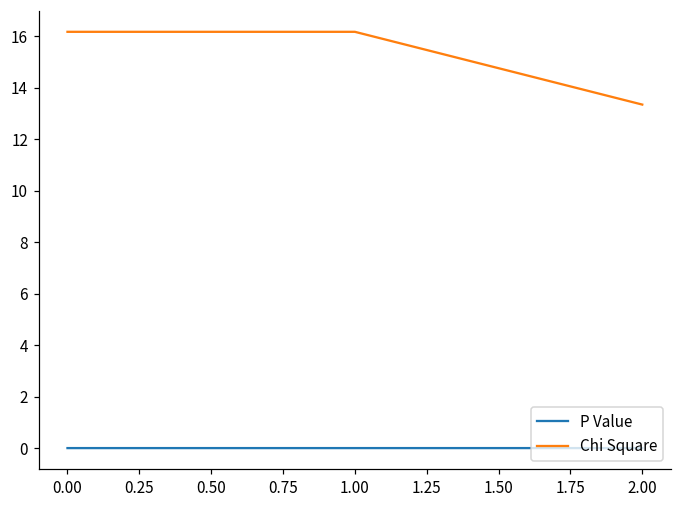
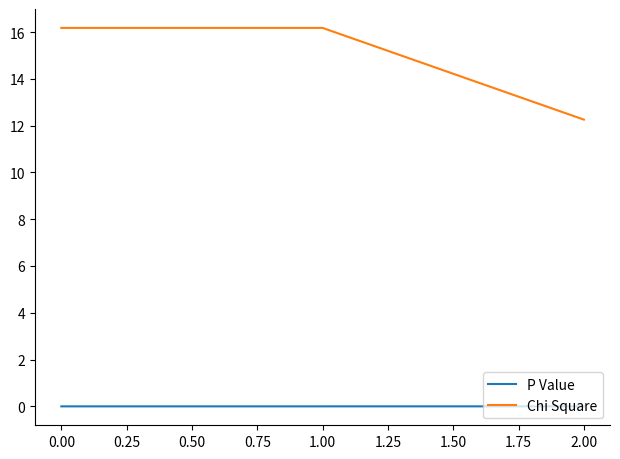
  {
    "P Value": {
      "0.00": 0.0,
      "1.00": 0.0
    },
    "Chi Square": {
      "0.00": 16.2,
      "1.00": 16.2,
-     "2.00": 13.3
+     "2.00": 12.3
    }
  }
